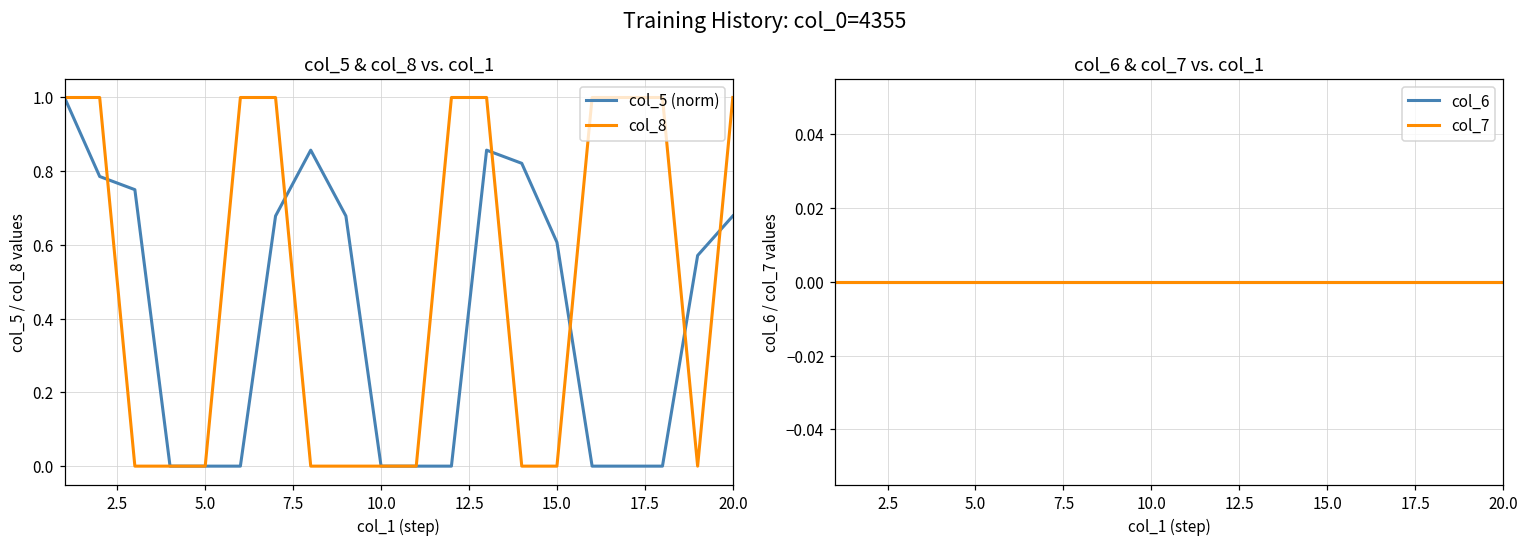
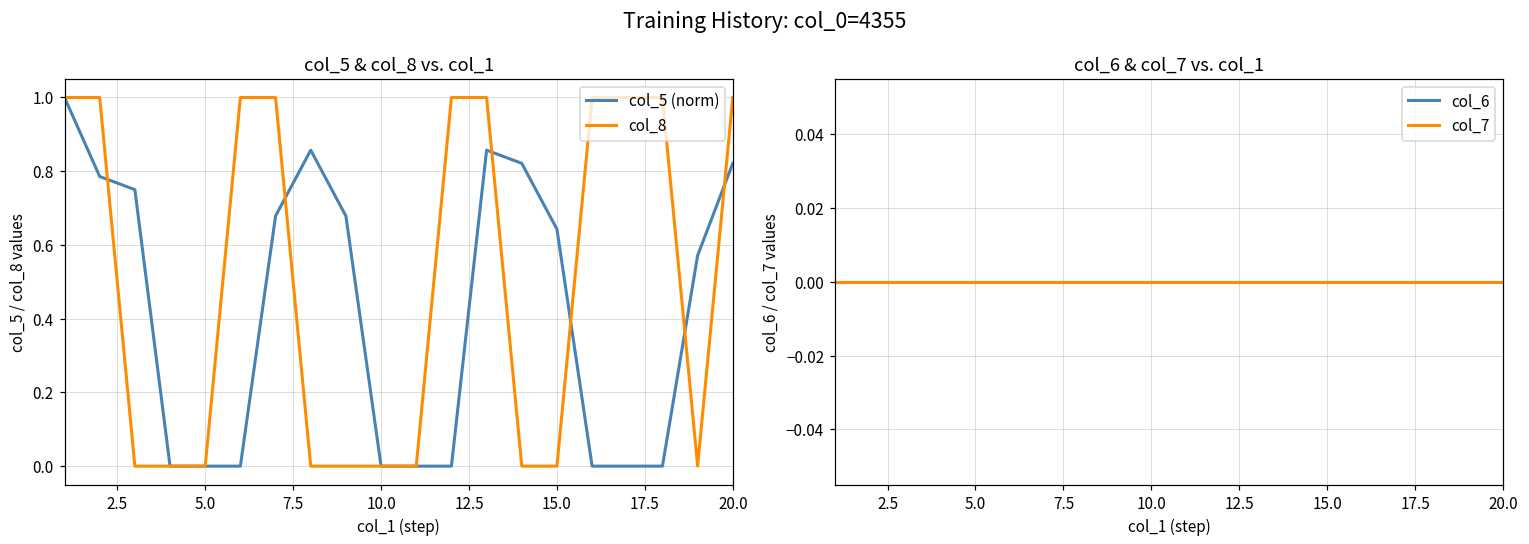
  {
    "col_5 & col_8 vs. col_1": {
      "col_5 (norm)": {
-       "15.0": 0.61,
-       "20.0": 0.68
+       "15.0": 0.64,
+       "20.0": 0.82
      },
      "col_8": {
        "15.0": 0.00,
        "20.0": 1.00
      }
    },
    "col_6 & col_7 vs. col_1": {
      "5.0": 0.000,
      "10.0": 0.000,
      "15.0": 0.000,
      "20.0": 0.000
    }
  }
